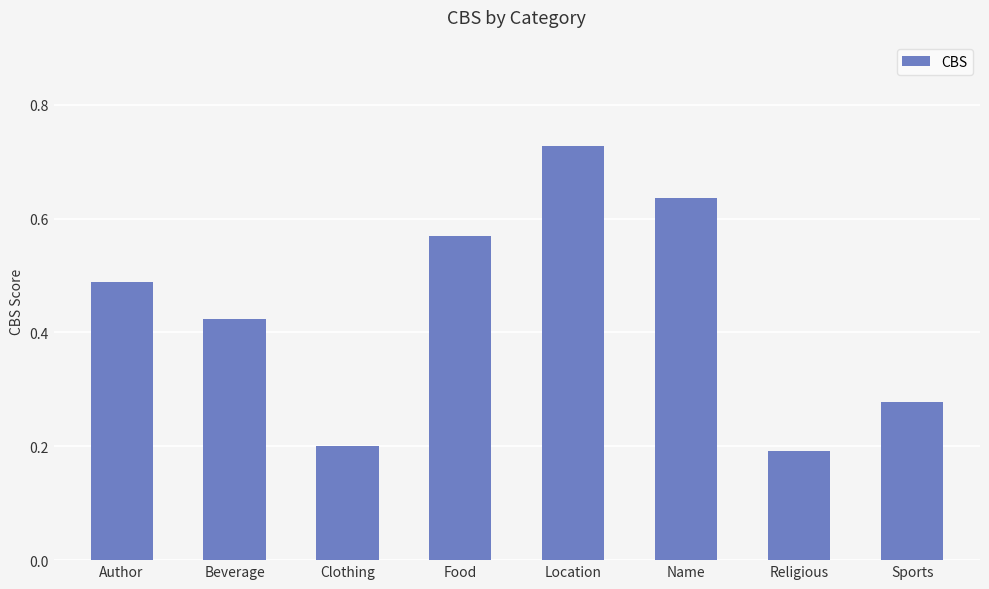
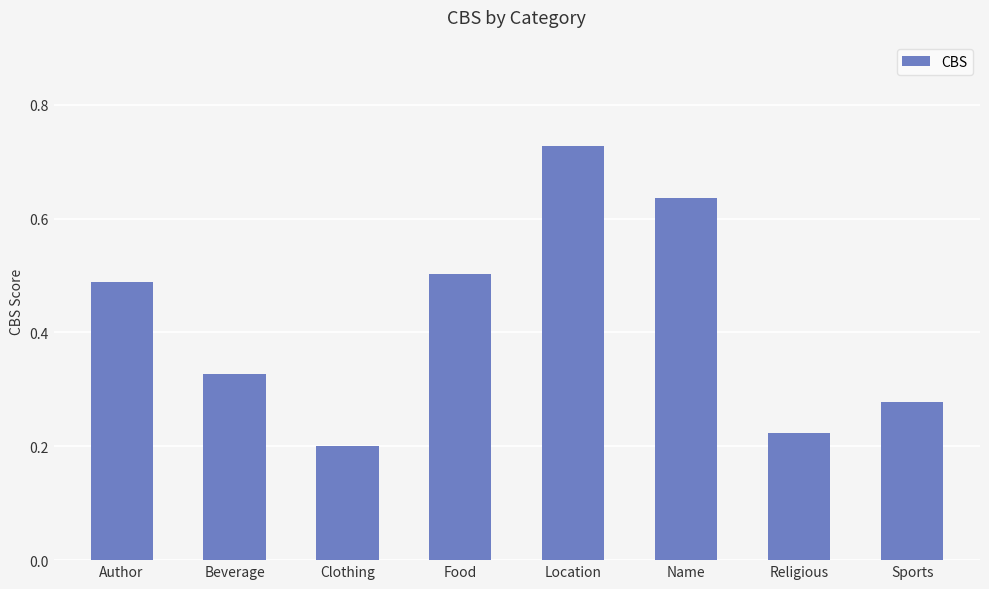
  {
    "Author": 0.49,
-   "Beverage": 0.42,
+   "Beverage": 0.33,
    "Clothing": 0.20,
-   "Food": 0.57,
+   "Food": 0.50,
    "Location": 0.73,
    "Name": 0.64,
-   "Religious": 0.19,
+   "Religious": 0.22,
    "Sports": 0.28
  }
